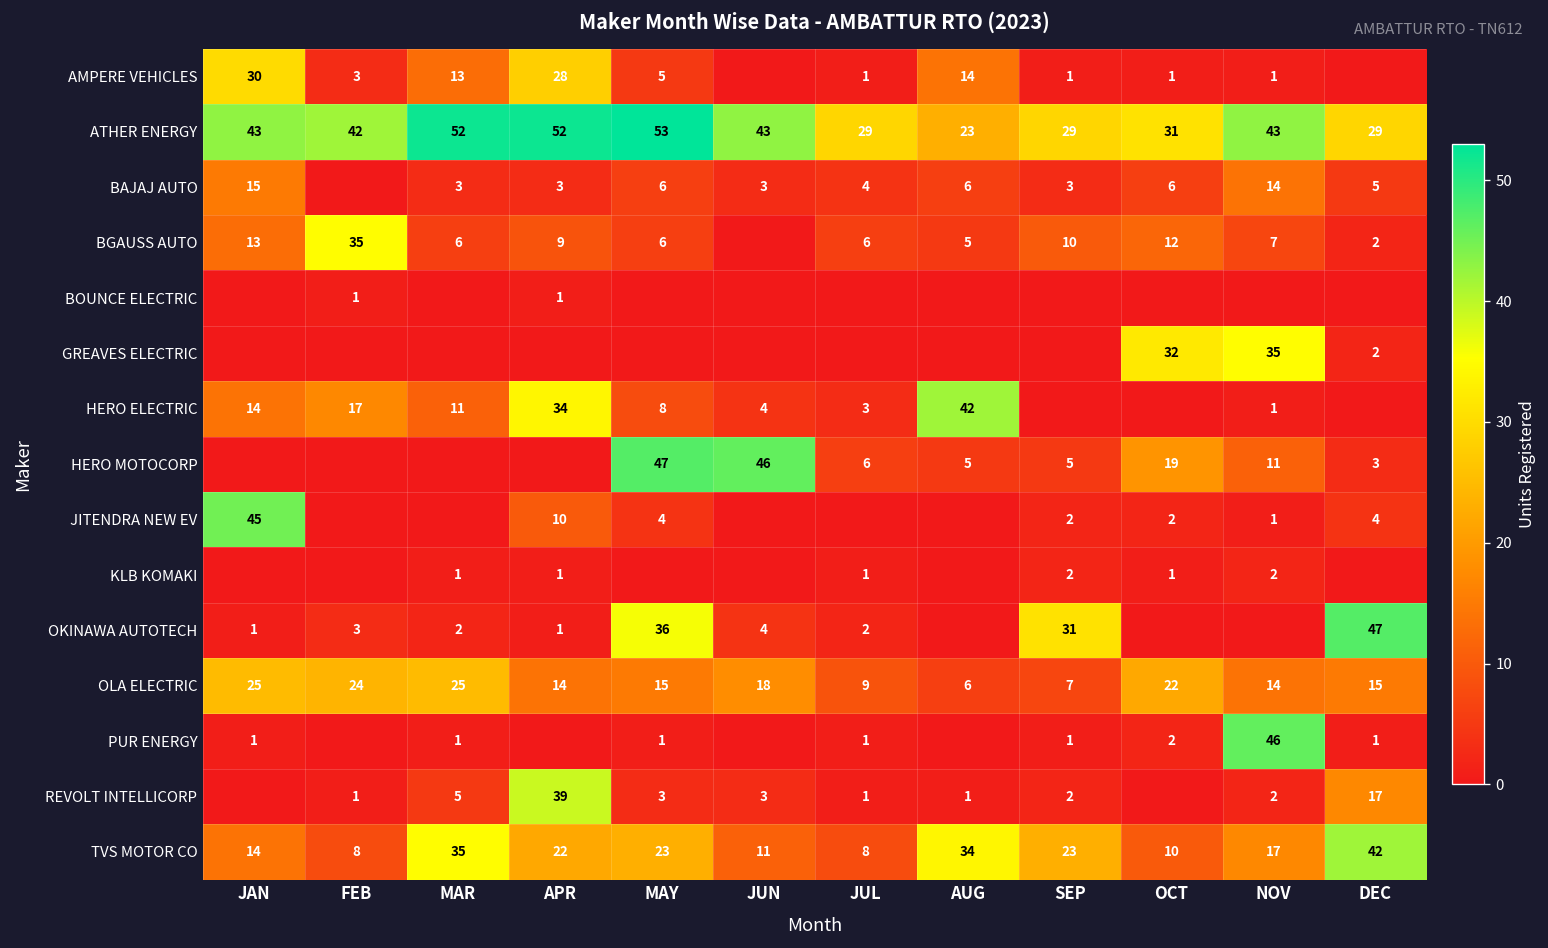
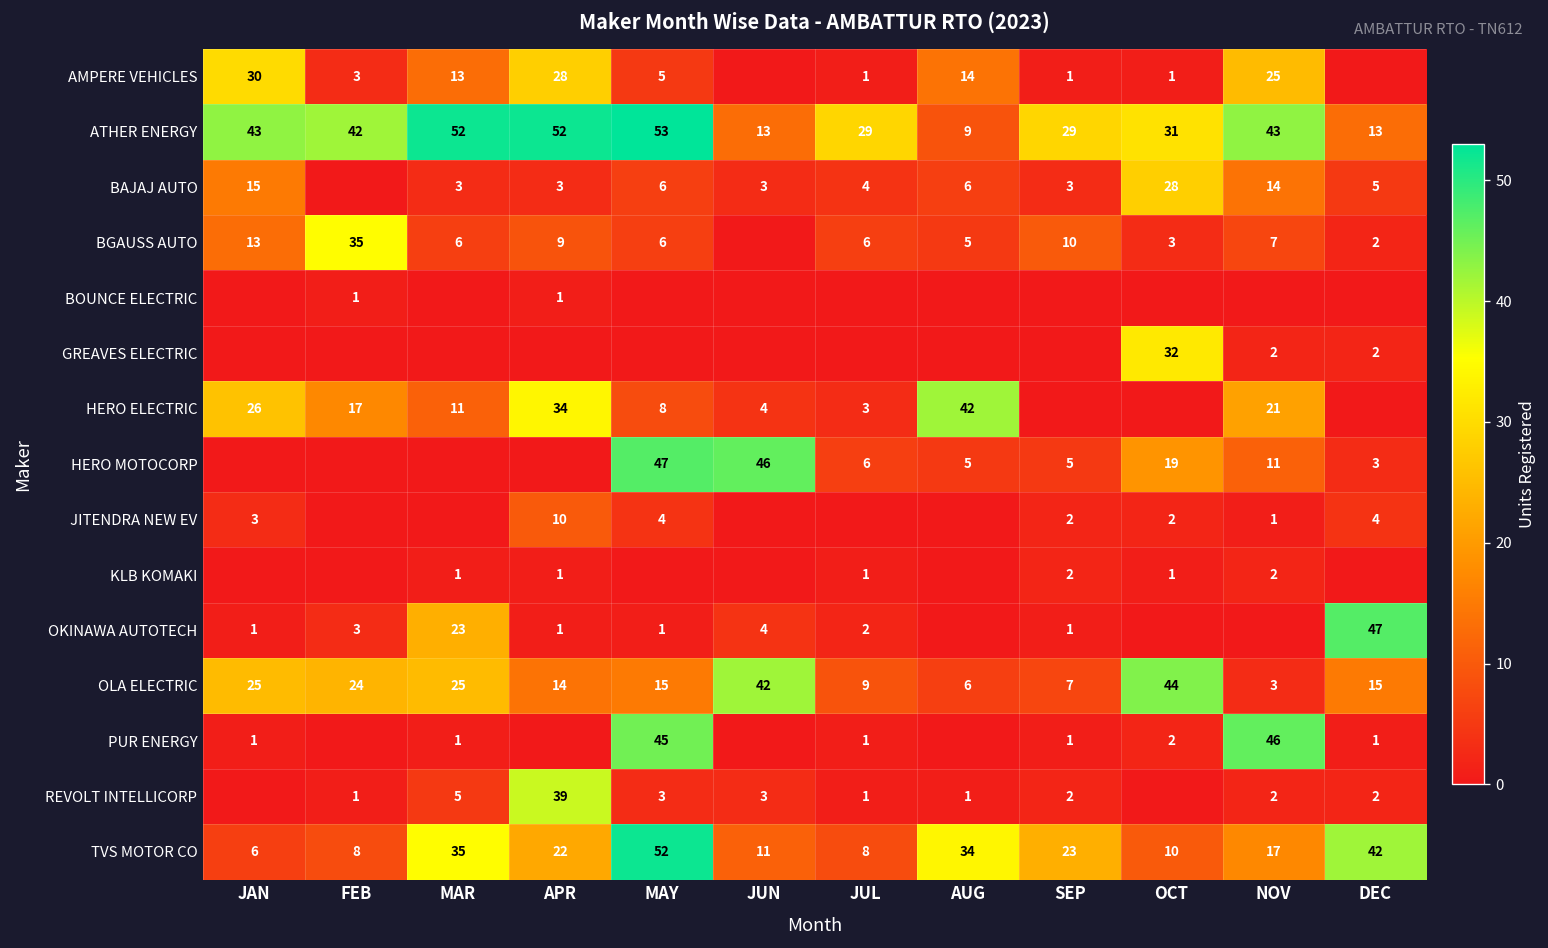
  {
    "AMPERE VEHICLES": {
      "JAN": 30,
      "FEB": 3,
      "MAR": 13,
      "APR": 28,
      "MAY": 5,
      "JUL": 1,
      "AUG": 14,
      "SEP": 1,
      "OCT": 1,
-     "NOV": 1
+     "NOV": 25
    },
    "ATHER ENERGY": {
      "JAN": 43,
      "FEB": 42,
      "MAR": 52,
      "APR": 52,
      "MAY": 53,
-     "JUN": 43,
+     "JUN": 13,
      "JUL": 29,
-     "AUG": 23,
+     "AUG": 9,
      "SEP": 29,
      "OCT": 31,
      "NOV": 43,
-     "DEC": 29
+     "DEC": 13
    },
    "BAJAJ AUTO": {
      "JAN": 15,
      "MAR": 3,
      "APR": 3,
      "MAY": 6,
      "JUN": 3,
      "JUL": 4,
      "AUG": 6,
      "SEP": 3,
-     "OCT": 6,
+     "OCT": 28,
      "NOV": 14,
      "DEC": 5
    },
    "BGAUSS AUTO": {
      "JAN": 13,
      "FEB": 35,
      "MAR": 6,
      "APR": 9,
      "MAY": 6,
      "JUL": 6,
      "AUG": 5,
      "SEP": 10,
-     "OCT": 12,
+     "OCT": 3,
      "NOV": 7,
      "DEC": 2
    },
    "BOUNCE ELECTRIC": {
      "FEB": 1,
      "APR": 1
    },
    "GREAVES ELECTRIC": {
      "OCT": 32,
-     "NOV": 35,
+     "NOV": 2,
      "DEC": 2
    },
    "HERO ELECTRIC": {
-     "JAN": 14,
+     "JAN": 26,
      "FEB": 17,
      "MAR": 11,
      "APR": 34,
      "MAY": 8,
      "JUN": 4,
      "JUL": 3,
      "AUG": 42,
-     "NOV": 1
+     "NOV": 21
    },
    "HERO MOTOCORP": {
      "MAY": 47,
      "JUN": 46,
      "JUL": 6,
      "AUG": 5,
      "SEP": 5,
      "OCT": 19,
      "NOV": 11,
      "DEC": 3
    },
    "JITENDRA NEW EV": {
-     "JAN": 45,
+     "JAN": 3,
      "APR": 10,
      "MAY": 4,
      "SEP": 2,
      "OCT": 2,
      "NOV": 1,
      "DEC": 4
    },
    "KLB KOMAKI": {
      "MAR": 1,
      "APR": 1,
      "JUL": 1,
      "SEP": 2,
      "OCT": 1,
      "NOV": 2
    },
    "OKINAWA AUTOTECH": {
      "JAN": 1,
      "FEB": 3,
-     "MAR": 2,
+     "MAR": 23,
      "APR": 1,
-     "MAY": 36,
+     "MAY": 1,
      "JUN": 4,
      "JUL": 2,
-     "SEP": 31,
+     "SEP": 1,
      "DEC": 47
    },
    "OLA ELECTRIC": {
      "JAN": 25,
      "FEB": 24,
      "MAR": 25,
      "APR": 14,
      "MAY": 15,
-     "JUN": 18,
+     "JUN": 42,
      "JUL": 9,
      "AUG": 6,
      "SEP": 7,
-     "OCT": 22,
-     "NOV": 14,
+     "OCT": 44,
+     "NOV": 3,
      "DEC": 15
    },
    "PUR ENERGY": {
      "JAN": 1,
      "MAR": 1,
-     "MAY": 1,
+     "MAY": 45,
      "JUL": 1,
      "SEP": 1,
      "OCT": 2,
      "NOV": 46,
      "DEC": 1
    },
    "REVOLT INTELLICORP": {
      "FEB": 1,
      "MAR": 5,
      "APR": 39,
      "MAY": 3,
      "JUN": 3,
      "JUL": 1,
      "AUG": 1,
      "SEP": 2,
      "NOV": 2,
-     "DEC": 17
+     "DEC": 2
    },
    "TVS MOTOR CO": {
-     "JAN": 14,
+     "JAN": 6,
      "FEB": 8,
      "MAR": 35,
      "APR": 22,
-     "MAY": 23,
+     "MAY": 52,
      "JUN": 11,
      "JUL": 8,
      "AUG": 34,
      "SEP": 23,
      "OCT": 10,
      "NOV": 17,
      "DEC": 42
    }
  }
